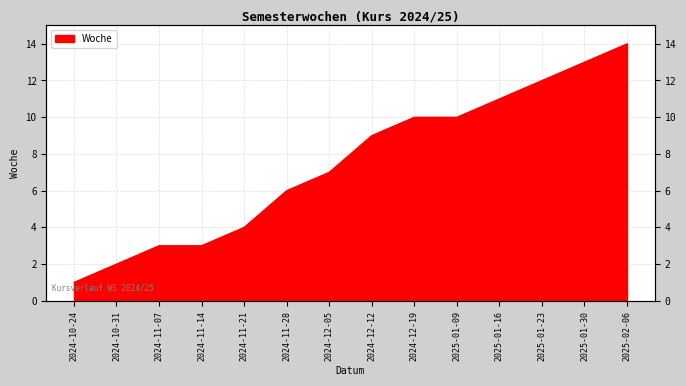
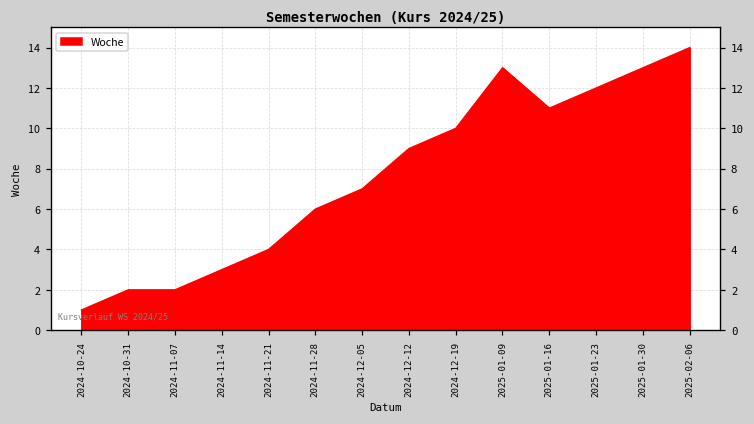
  {
    "2024-10-31": 2,
-   "2024-11-07": 3,
+   "2024-11-07": 2,
    "2024-11-14": 3,
    "2024-11-21": 4,
    "2024-11-28": 6,
    "2024-12-05": 7,
    "2024-12-12": 9,
    "2024-12-19": 10,
-   "2025-01-09": 10,
+   "2025-01-09": 13,
    "2025-01-16": 11,
    "2025-01-23": 12,
    "2025-01-30": 13,
    "2025-02-06": 14
  }
